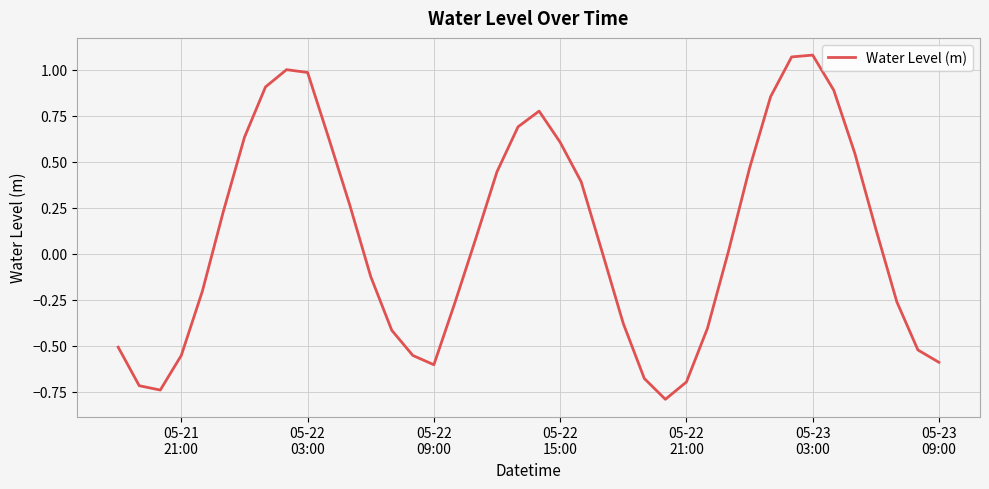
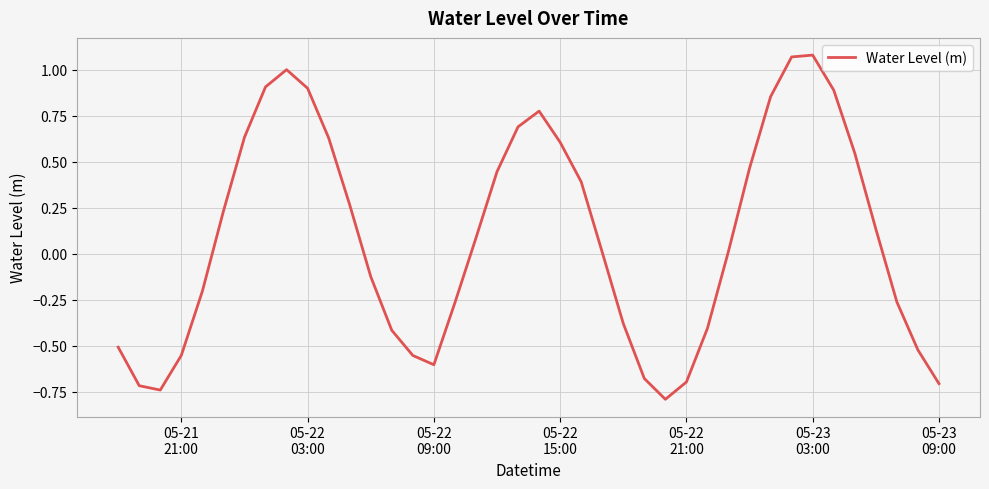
  {
    "05-21 21:00": -0.55,
-   "05-22 03:00": 0.98,
+   "05-22 03:00": 0.90,
    "05-22 09:00": -0.60,
    "05-22 15:00": 0.61,
    "05-22 21:00": -0.70,
    "05-23 03:00": 1.08,
-   "05-23 09:00": -0.59
+   "05-23 09:00": -0.71
  }
